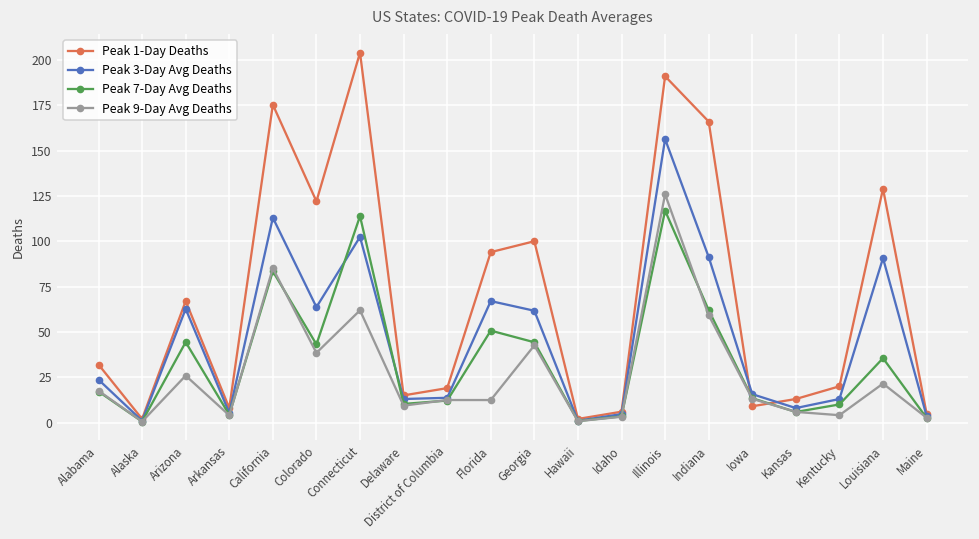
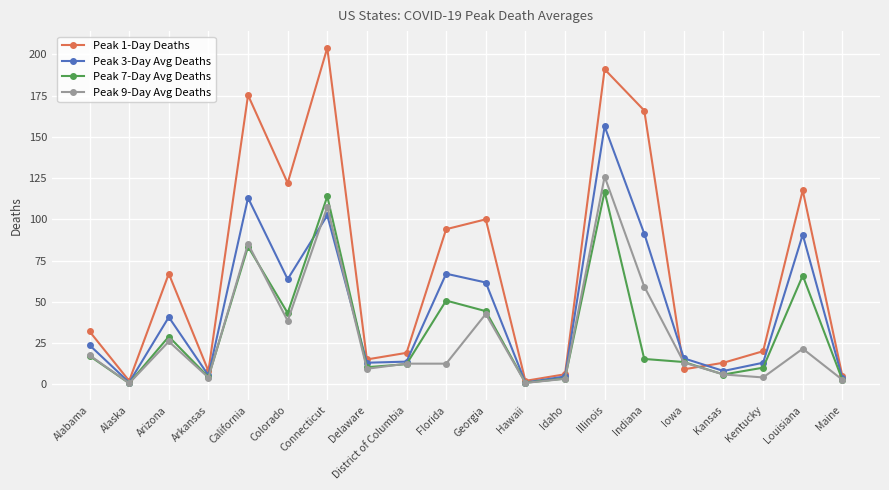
  {
    "Peak 1-Day Deaths": {
      "Alabama": 32,
      "Arizona": 67,
      "Arkansas": 8,
      "California": 175,
      "Colorado": 122,
      "Connecticut": 204,
      "Delaware": 15,
      "District of Columbia": 19,
      "Florida": 94,
      "Georgia": 100,
      "Illinois": 191,
      "Indiana": 166,
      "Iowa": 9,
      "Kansas": 13,
      "Kentucky": 20,
-     "Louisiana": 129
+     "Louisiana": 118
    },
    "Peak 3-Day Avg Deaths": {
      "Alabama": 24,
-     "Arizona": 63,
+     "Arizona": 41,
      "California": 113,
      "Colorado": 64,
      "Connecticut": 102,
      "Delaware": 13,
      "Florida": 67,
      "Georgia": 62,
      "Illinois": 156,
      "Indiana": 91,
      "Iowa": 16,
      "Kansas": 8,
      "Kentucky": 13,
      "Louisiana": 91
    },
    "Peak 7-Day Avg Deaths": {
-     "Arizona": 44,
+     "Arizona": 29,
      "California": 83,
      "Colorado": 43,
      "Connecticut": 114,
      "Florida": 51,
      "Georgia": 44,
      "Illinois": 117,
-     "Indiana": 62,
+     "Indiana": 15,
      "Kentucky": 10,
-     "Louisiana": 36
+     "Louisiana": 66
    },
    "Peak 9-Day Avg Deaths": {
      "Arizona": 26,
      "California": 85,
      "Colorado": 38,
-     "Connecticut": 62,
+     "Connecticut": 108,
      "Florida": 12,
      "Georgia": 43,
      "Illinois": 126,
      "Indiana": 59,
      "Kentucky": 4,
      "Louisiana": 22
    }
  }
